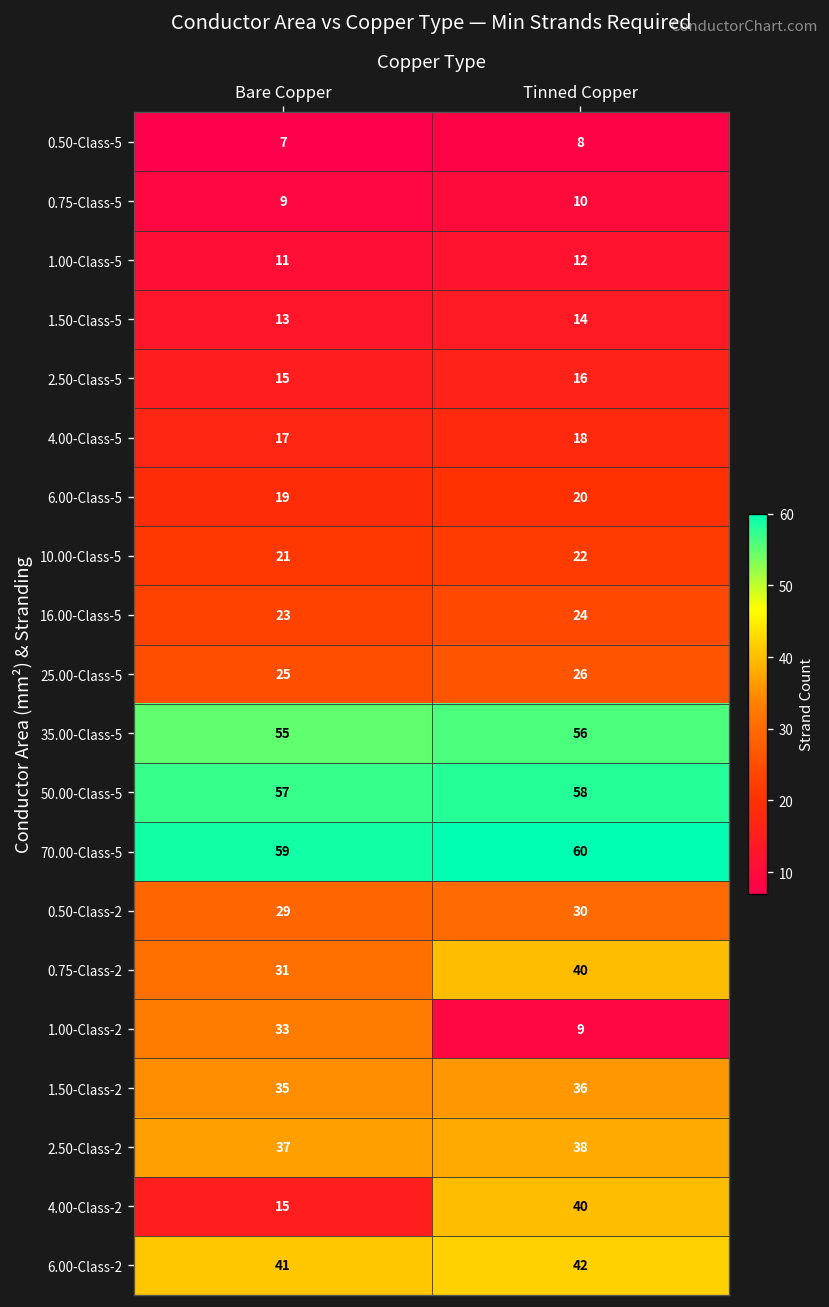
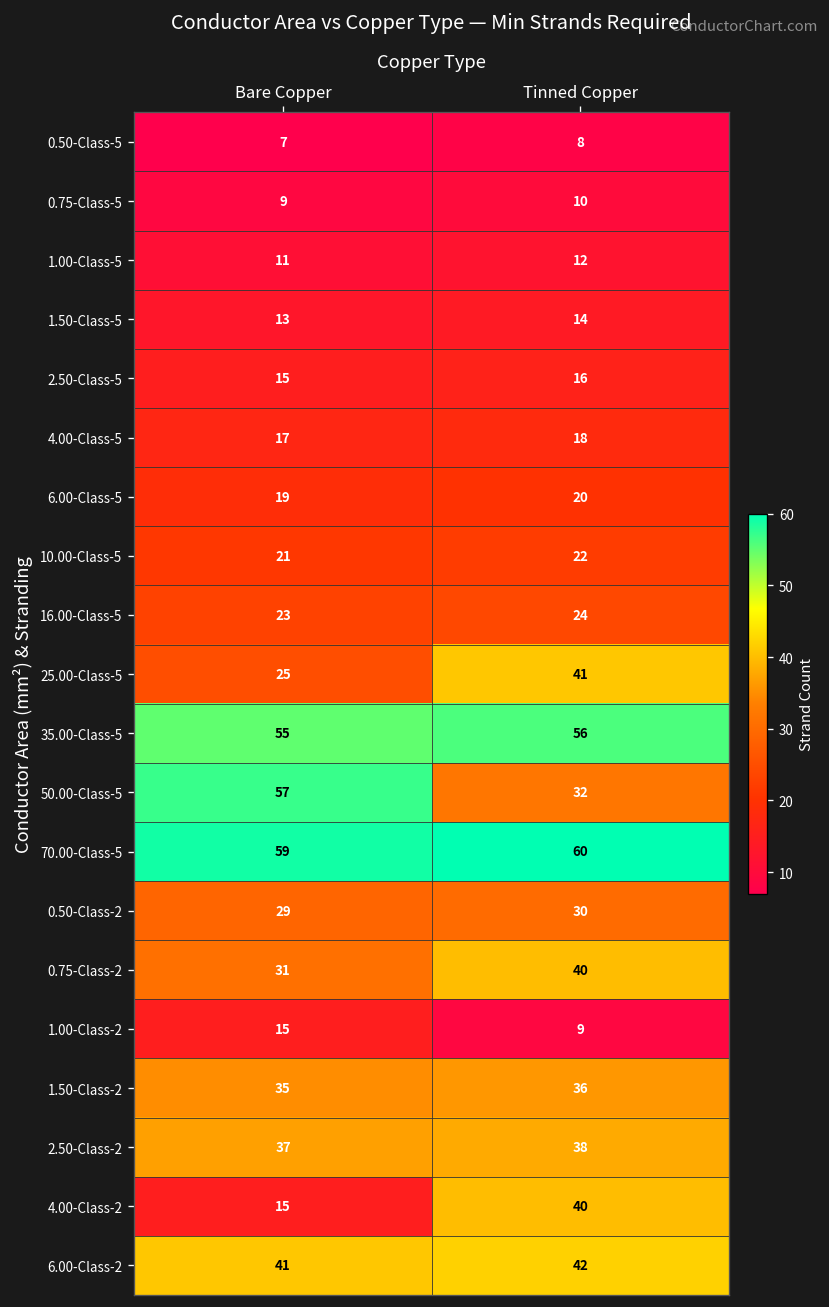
  {
    "0.50-Class-5": {
      "Bare Copper": 7,
      "Tinned Copper": 8
    },
    "0.75-Class-5": {
      "Bare Copper": 9,
      "Tinned Copper": 10
    },
    "1.00-Class-5": {
      "Bare Copper": 11,
      "Tinned Copper": 12
    },
    "1.50-Class-5": {
      "Bare Copper": 13,
      "Tinned Copper": 14
    },
    "2.50-Class-5": {
      "Bare Copper": 15,
      "Tinned Copper": 16
    },
    "4.00-Class-5": {
      "Bare Copper": 17,
      "Tinned Copper": 18
    },
    "6.00-Class-5": {
      "Bare Copper": 19,
      "Tinned Copper": 20
    },
    "10.00-Class-5": {
      "Bare Copper": 21,
      "Tinned Copper": 22
    },
    "16.00-Class-5": {
      "Bare Copper": 23,
      "Tinned Copper": 24
    },
    "25.00-Class-5": {
      "Bare Copper": 25,
-     "Tinned Copper": 26
+     "Tinned Copper": 41
    },
    "35.00-Class-5": {
      "Bare Copper": 55,
      "Tinned Copper": 56
    },
    "50.00-Class-5": {
      "Bare Copper": 57,
-     "Tinned Copper": 58
+     "Tinned Copper": 32
    },
    "70.00-Class-5": {
      "Bare Copper": 59,
      "Tinned Copper": 60
    },
    "0.50-Class-2": {
      "Bare Copper": 29,
      "Tinned Copper": 30
    },
    "0.75-Class-2": {
      "Bare Copper": 31,
      "Tinned Copper": 40
    },
    "1.00-Class-2": {
-     "Bare Copper": 33,
+     "Bare Copper": 15,
      "Tinned Copper": 9
    },
    "1.50-Class-2": {
      "Bare Copper": 35,
      "Tinned Copper": 36
    },
    "2.50-Class-2": {
      "Bare Copper": 37,
      "Tinned Copper": 38
    },
    "4.00-Class-2": {
      "Bare Copper": 15,
      "Tinned Copper": 40
    },
    "6.00-Class-2": {
      "Bare Copper": 41,
      "Tinned Copper": 42
    }
  }
